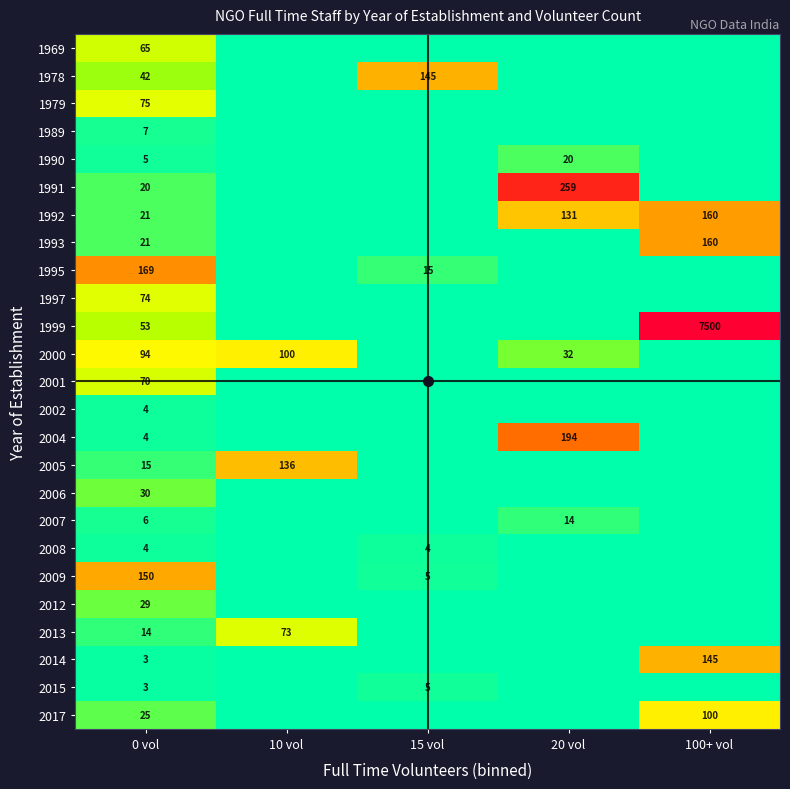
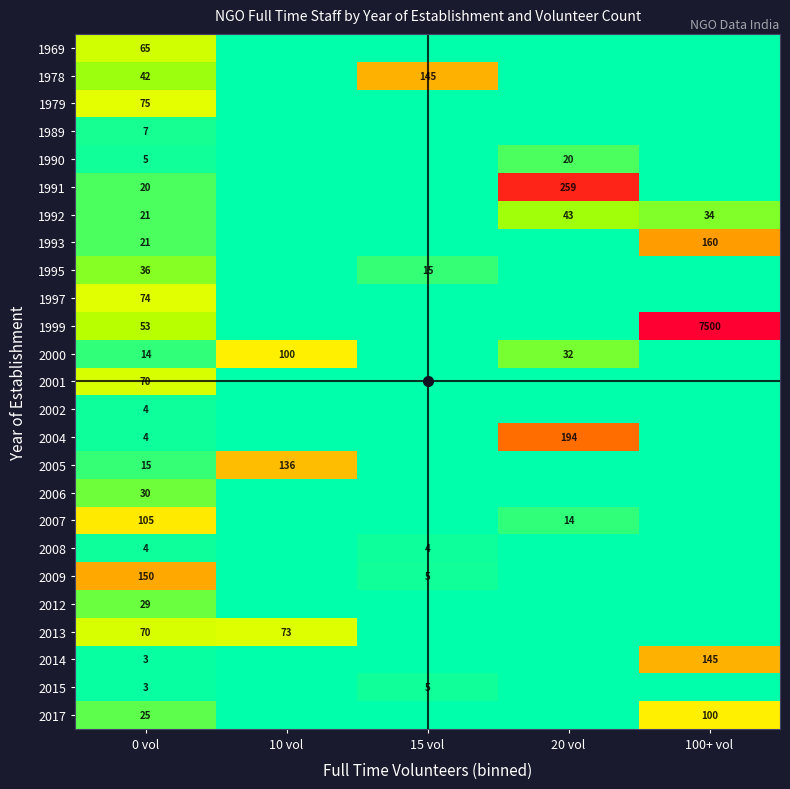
  {
    "1969": {
      "0 vol": 65
    },
    "1978": {
      "0 vol": 42,
      "15 vol": 145
    },
    "1979": {
      "0 vol": 75
    },
    "1989": {
      "0 vol": 7
    },
    "1990": {
      "0 vol": 5,
      "20 vol": 20
    },
    "1991": {
      "0 vol": 20,
      "20 vol": 259
    },
    "1992": {
      "0 vol": 21,
-     "20 vol": 131,
-     "100+ vol": 160
+     "20 vol": 43,
+     "100+ vol": 34
    },
    "1993": {
      "0 vol": 21,
      "100+ vol": 160
    },
    "1995": {
-     "0 vol": 169,
+     "0 vol": 36,
      "15 vol": 15
    },
    "1997": {
      "0 vol": 74
    },
    "1999": {
      "0 vol": 53,
      "100+ vol": 7500
    },
    "2000": {
-     "0 vol": 94,
+     "0 vol": 14,
      "10 vol": 100,
      "20 vol": 32
    },
    "2001": {
      "0 vol": 70
    },
    "2002": {
      "0 vol": 4
    },
    "2004": {
      "0 vol": 4,
      "20 vol": 194
    },
    "2005": {
      "0 vol": 15,
      "10 vol": 136
    },
    "2006": {
      "0 vol": 30
    },
    "2007": {
-     "0 vol": 6,
+     "0 vol": 105,
      "20 vol": 14
    },
    "2008": {
      "0 vol": 4,
      "15 vol": 4
    },
    "2009": {
      "0 vol": 150,
      "15 vol": 5
    },
    "2012": {
      "0 vol": 29
    },
    "2013": {
-     "0 vol": 14,
+     "0 vol": 70,
      "10 vol": 73
    },
    "2014": {
      "0 vol": 3,
      "100+ vol": 145
    },
    "2015": {
      "0 vol": 3,
      "15 vol": 5
    },
    "2017": {
      "0 vol": 25,
      "100+ vol": 100
    }
  }
